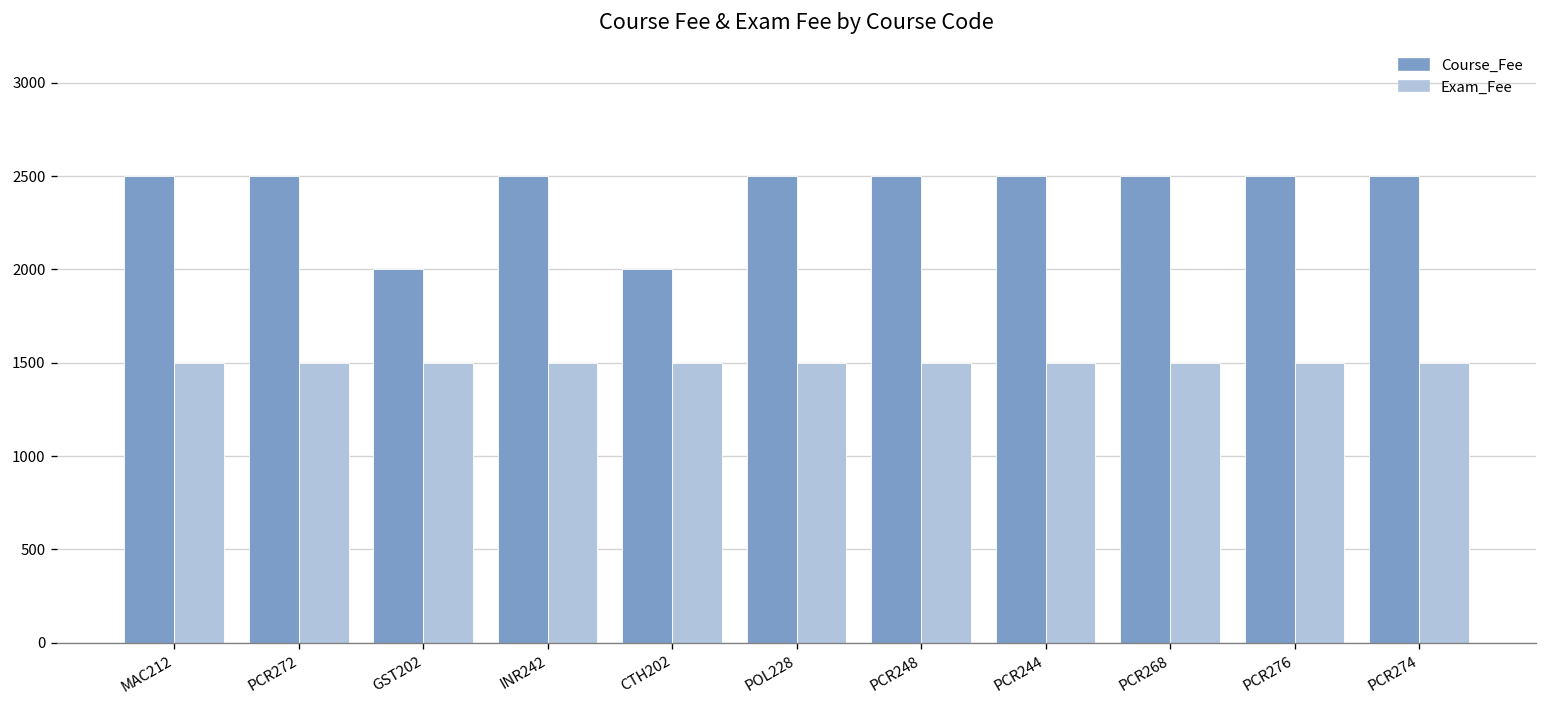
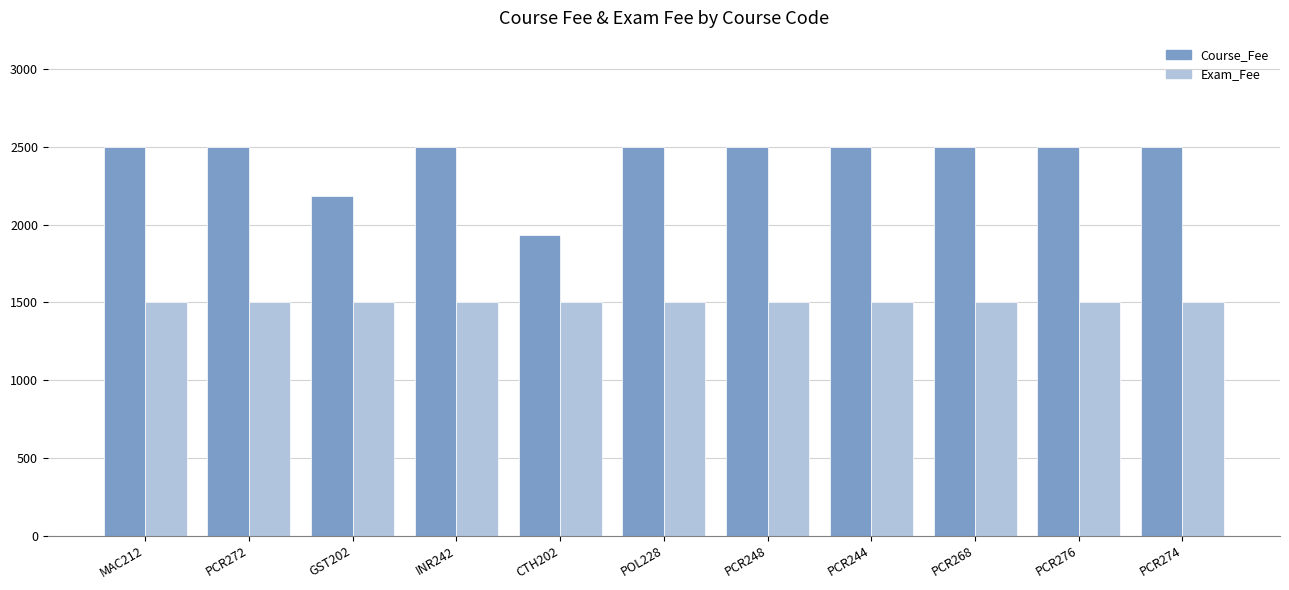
  {
    "Course_Fee": {
      "MAC212": 2500,
      "PCR272": 2500,
-     "GST202": 2000,
+     "GST202": 2180,
      "INR242": 2500,
-     "CTH202": 2000,
+     "CTH202": 1940,
      "POL228": 2500,
      "PCR248": 2500,
      "PCR244": 2500,
      "PCR268": 2500,
      "PCR276": 2500,
      "PCR274": 2500
    },
    "Exam_Fee": {
      "MAC212": 1500,
      "PCR272": 1500,
      "GST202": 1500,
      "INR242": 1500,
      "CTH202": 1500,
      "POL228": 1500,
      "PCR248": 1500,
      "PCR244": 1500,
      "PCR268": 1500,
      "PCR276": 1500,
      "PCR274": 1500
    }
  }
